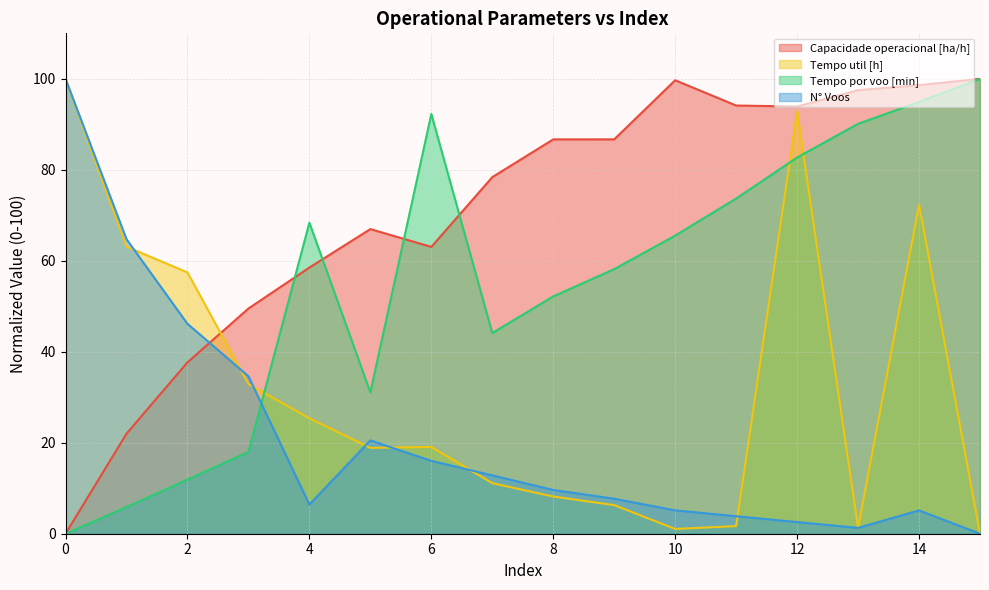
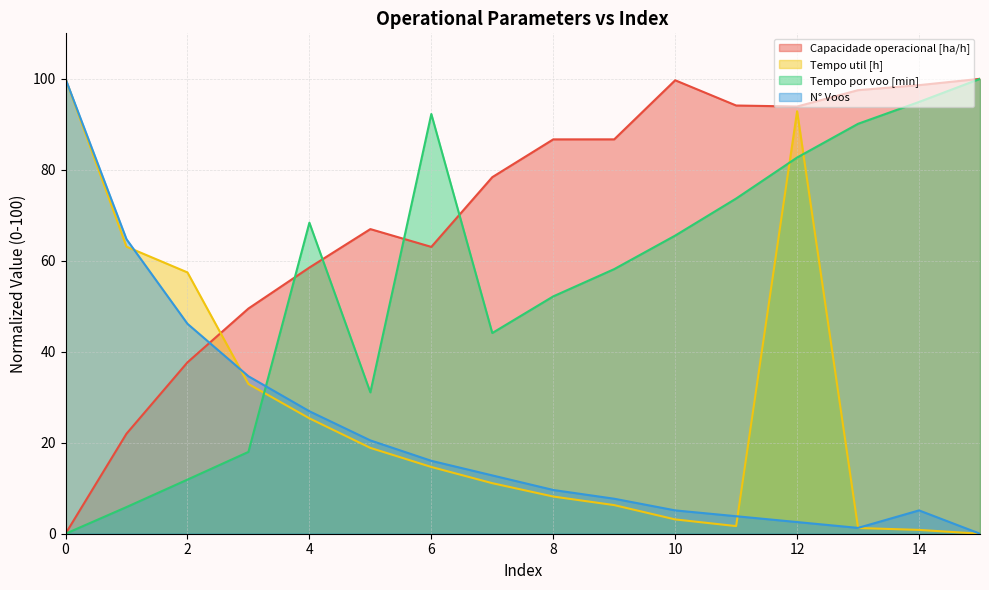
  {
    "Capacidade operacional [ha/h]": {
      "2": 38,
      "4": 59,
      "6": 63,
      "8": 87,
      "10": 100
    },
    "Tempo util [h]": {
      "2": 57,
      "4": 25,
-     "6": 19,
+     "6": 15,
      "8": 8,
-     "10": 1,
+     "10": 3,
      "12": 93,
-     "14": 72
+     "14": 1
    },
    "Tempo por voo [min]": {
      "2": 12,
      "4": 68,
      "6": 92,
      "8": 52,
      "10": 66,
      "12": 83
    },
    "N° Voos": {
      "2": 46,
-     "4": 6,
+     "4": 27,
      "6": 16,
      "8": 10,
      "10": 5,
      "12": 3,
      "14": 5
    }
  }
